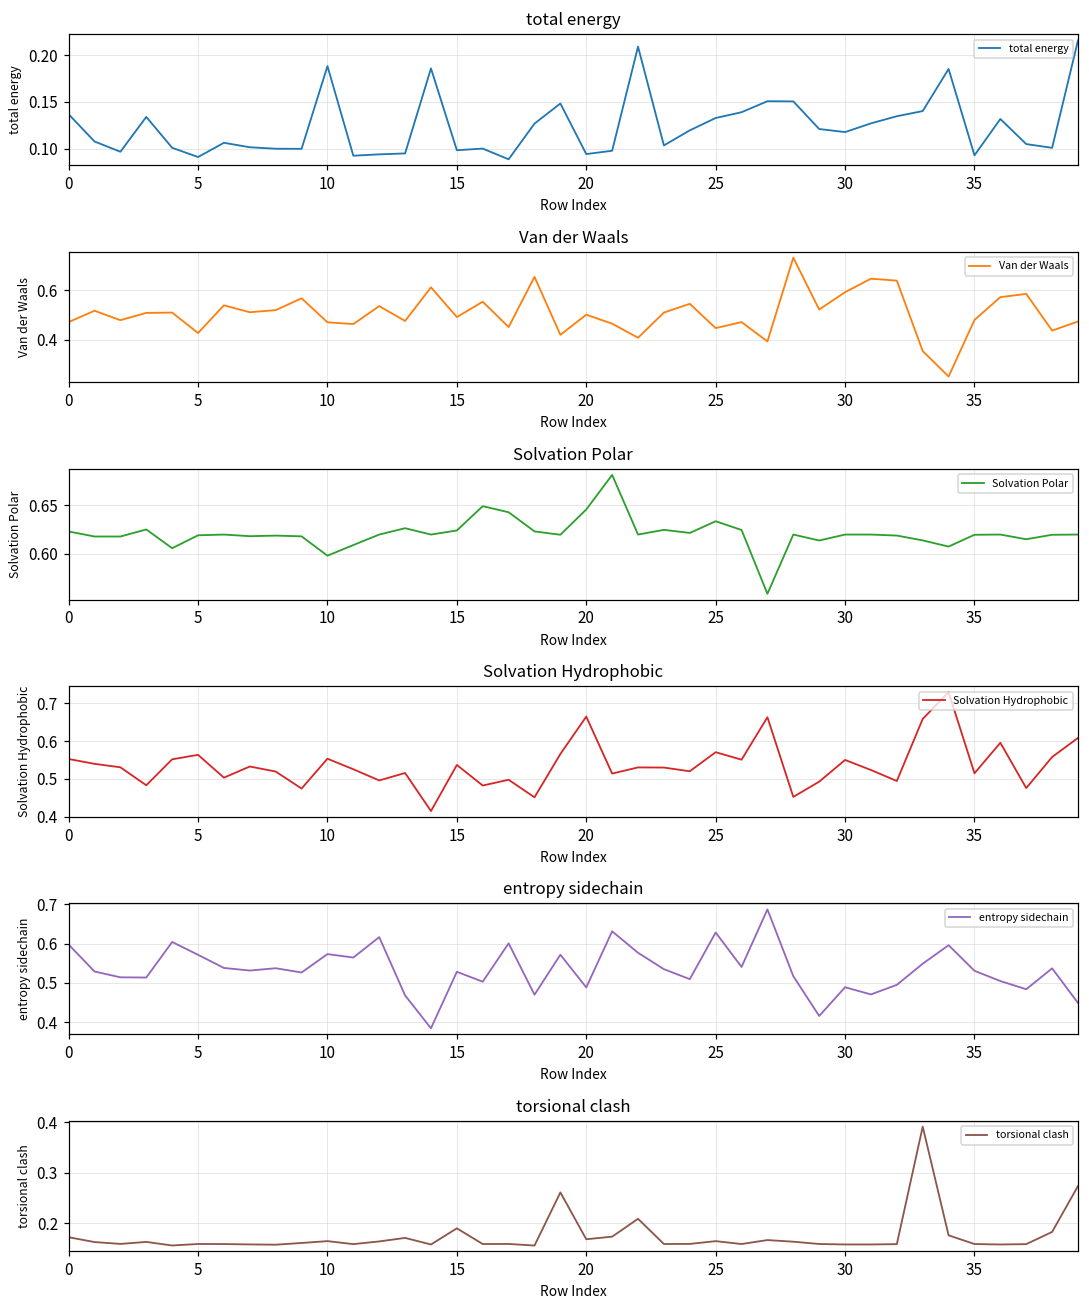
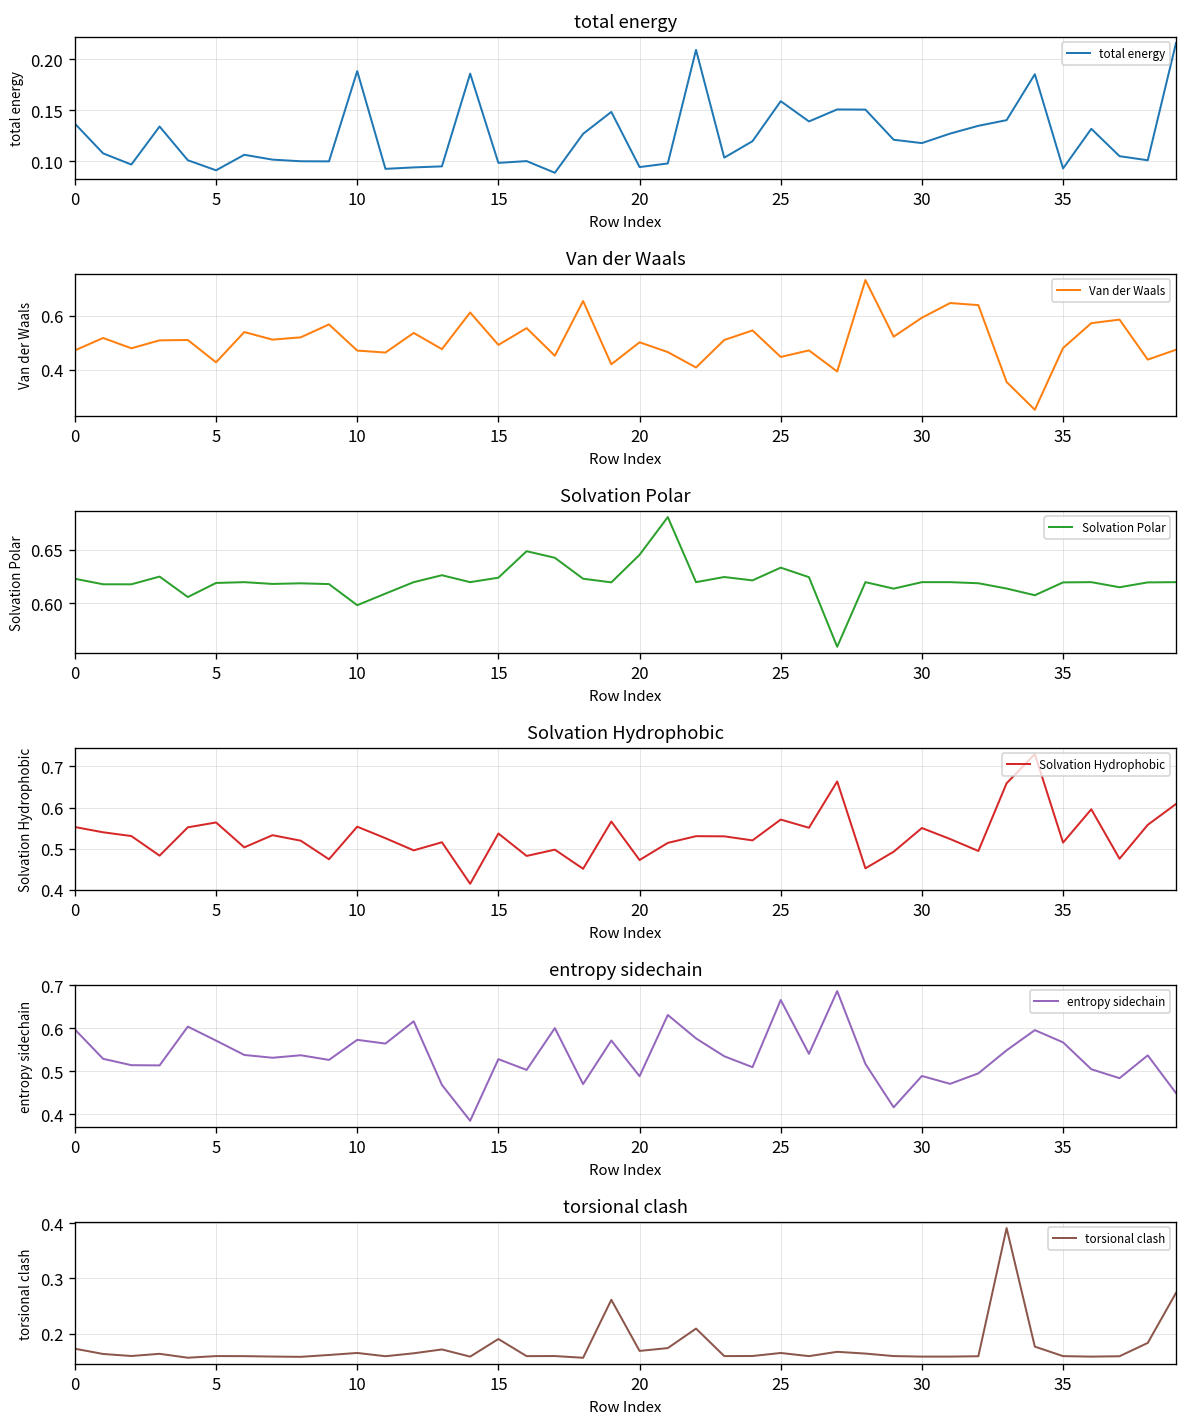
  {
    "total energy": {
      "0": 0.14,
      "5": 0.09,
      "10": 0.19,
      "15": 0.10,
      "20": 0.09,
-     "25": 0.13,
+     "25": 0.16,
      "30": 0.12,
      "35": 0.09
    },
    "Van der Waals": {
      "0": 0.47,
      "5": 0.43,
      "10": 0.47,
      "15": 0.49,
      "20": 0.50,
      "25": 0.45,
      "30": 0.59,
      "35": 0.48
    },
    "Solvation Polar": {
      "0": 0.62,
      "5": 0.62,
      "10": 0.60,
      "15": 0.62,
      "20": 0.65,
      "25": 0.63,
      "30": 0.62,
      "35": 0.62
    },
    "Solvation Hydrophobic": {
      "0": 0.55,
      "5": 0.56,
      "10": 0.55,
      "15": 0.54,
-     "20": 0.67,
+     "20": 0.47,
      "25": 0.57,
      "30": 0.55,
      "35": 0.52
    },
    "entropy sidechain": {
      "0": 0.60,
      "5": 0.57,
      "10": 0.57,
      "15": 0.53,
      "20": 0.49,
-     "25": 0.63,
+     "25": 0.67,
      "30": 0.49,
-     "35": 0.53
+     "35": 0.57
    },
    "torsional clash": {
      "0": 0.17,
      "5": 0.16,
      "10": 0.17,
      "15": 0.19,
      "20": 0.17,
      "25": 0.17,
      "30": 0.16,
      "35": 0.16
    }
  }
